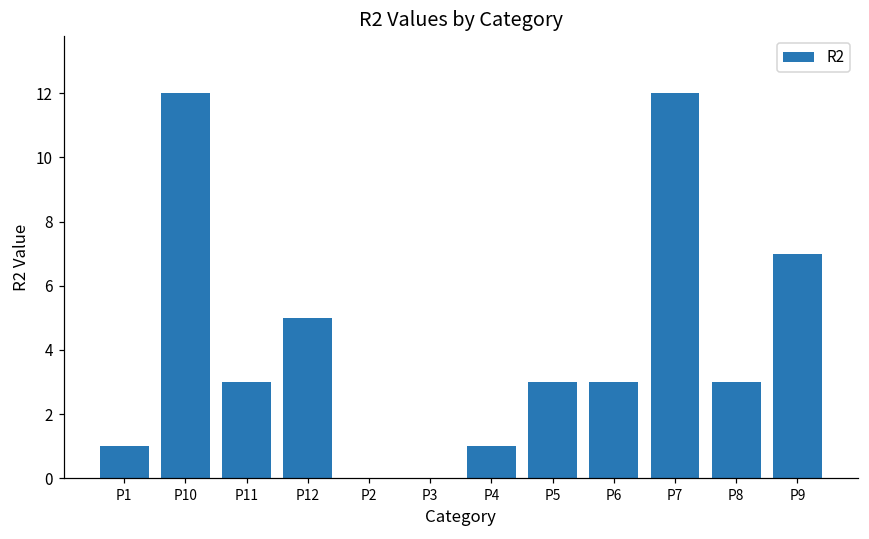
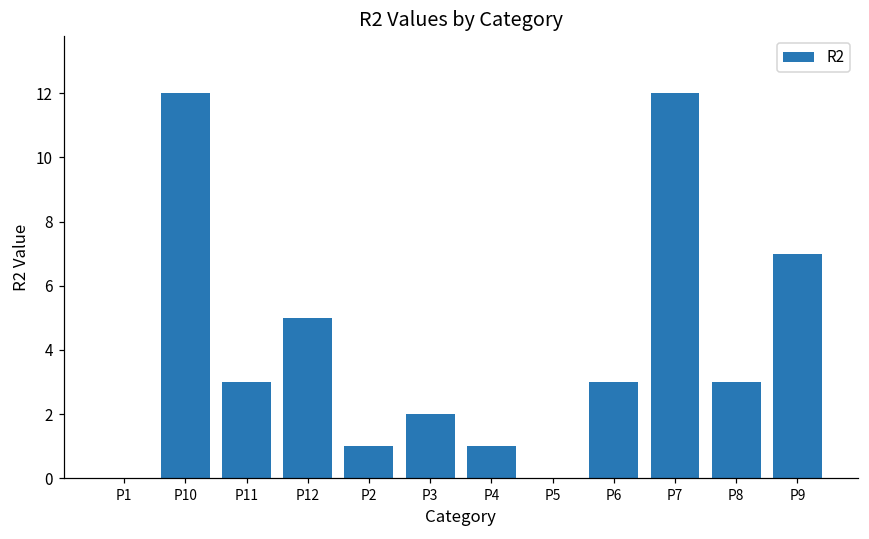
  {
-   "P1": 1,
+   "P1": 0,
    "P10": 12,
    "P11": 3,
    "P12": 5,
-   "P2": 0,
-   "P3": 0,
+   "P2": 1,
+   "P3": 2,
    "P4": 1,
-   "P5": 3,
+   "P5": 0,
    "P6": 3,
    "P7": 12,
    "P8": 3,
    "P9": 7
  }
